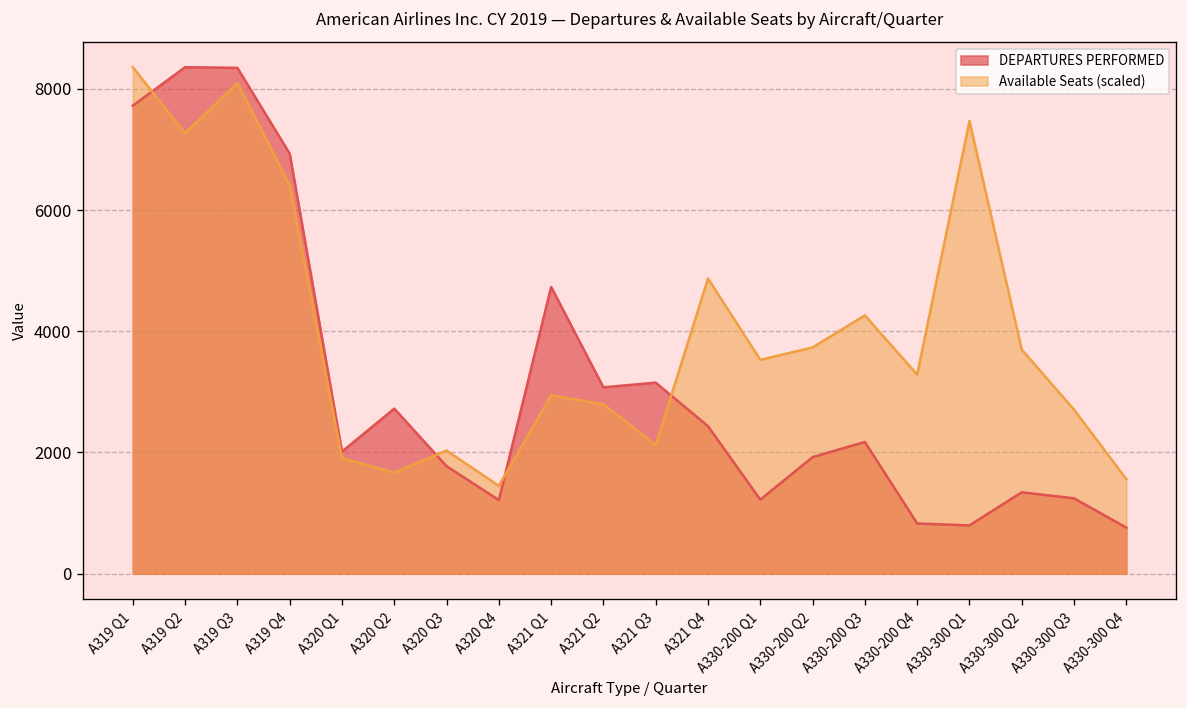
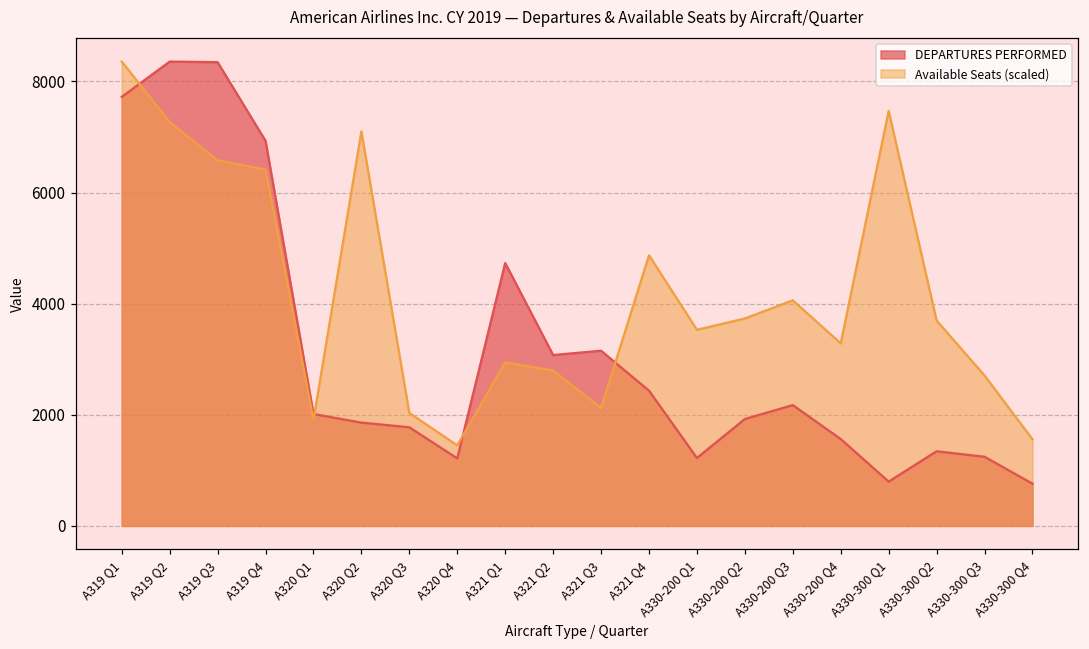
  {
    "DEPARTURES PERFORMED": {
      "A319 Q1": 7700,
      "A319 Q2": 8400,
      "A319 Q3": 8300,
      "A319 Q4": 6900,
      "A320 Q1": 2000,
-     "A320 Q2": 2700,
+     "A320 Q2": 1900,
      "A320 Q3": 1800,
      "A320 Q4": 1200,
      "A321 Q1": 4700,
      "A321 Q2": 3100,
      "A321 Q3": 3200,
      "A321 Q4": 2400,
      "A330-200 Q1": 1200,
      "A330-200 Q2": 1900,
      "A330-200 Q3": 2200,
-     "A330-200 Q4": 800,
+     "A330-200 Q4": 1600,
      "A330-300 Q1": 800,
      "A330-300 Q2": 1300,
      "A330-300 Q3": 1200,
      "A330-300 Q4": 800
    },
    "Available Seats (scaled)": {
      "A319 Q1": 8400,
      "A319 Q2": 7300,
-     "A319 Q3": 8100,
+     "A319 Q3": 6600,
      "A319 Q4": 6400,
      "A320 Q1": 1900,
-     "A320 Q2": 1700,
+     "A320 Q2": 7100,
      "A320 Q3": 2000,
      "A320 Q4": 1400,
      "A321 Q1": 2900,
      "A321 Q2": 2800,
      "A321 Q3": 2100,
      "A321 Q4": 4900,
      "A330-200 Q1": 3500,
      "A330-200 Q2": 3700,
-     "A330-200 Q3": 4300,
+     "A330-200 Q3": 4100,
      "A330-200 Q4": 3300,
      "A330-300 Q1": 7500,
      "A330-300 Q2": 3700,
      "A330-300 Q3": 2700,
      "A330-300 Q4": 1600
    }
  }
